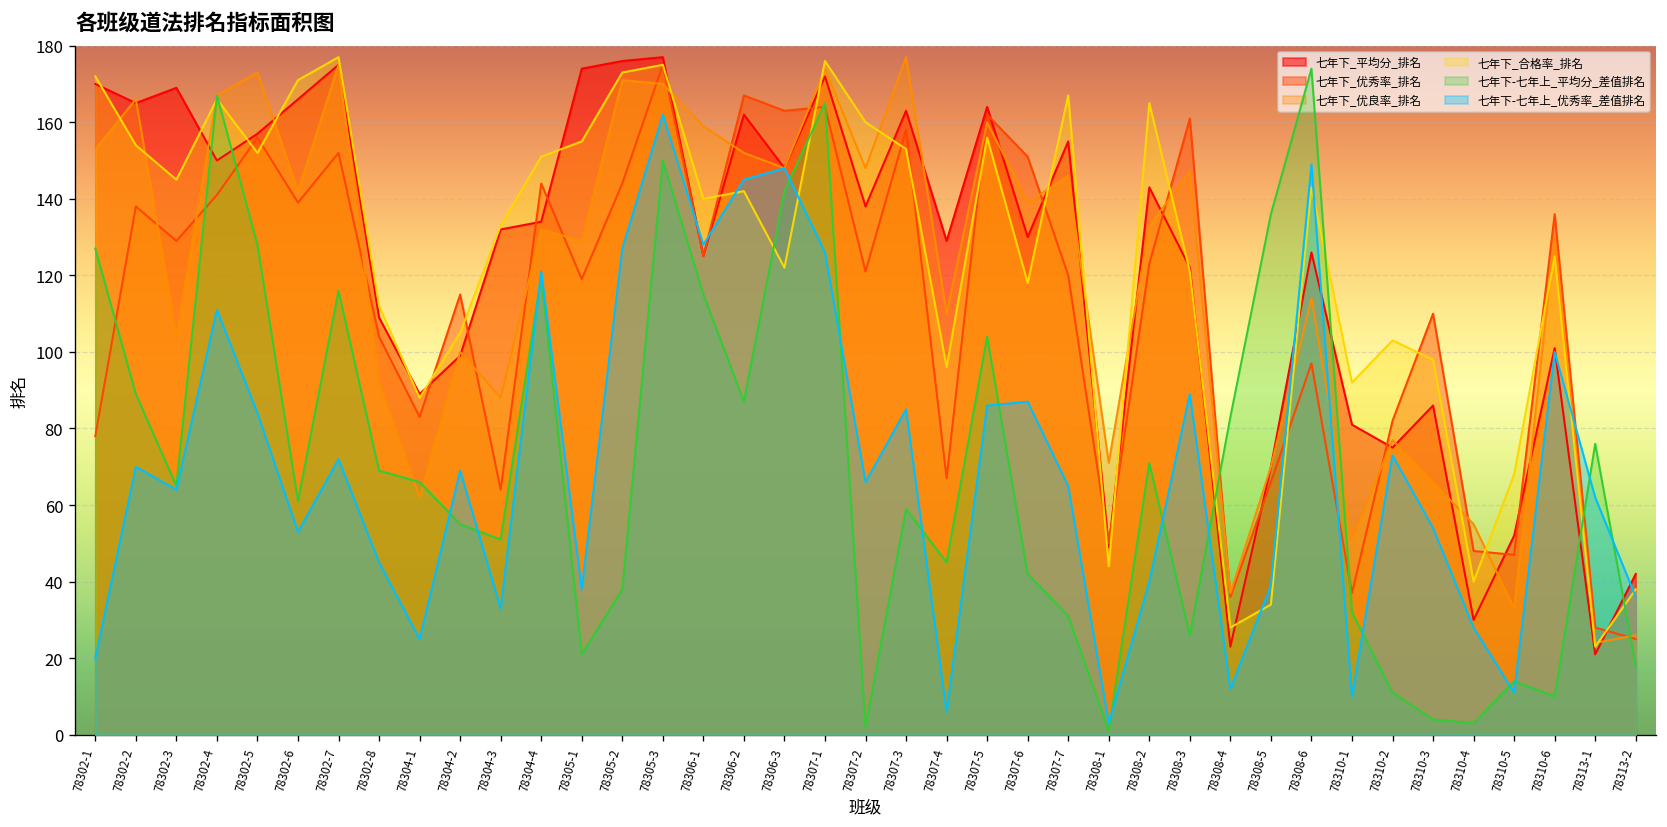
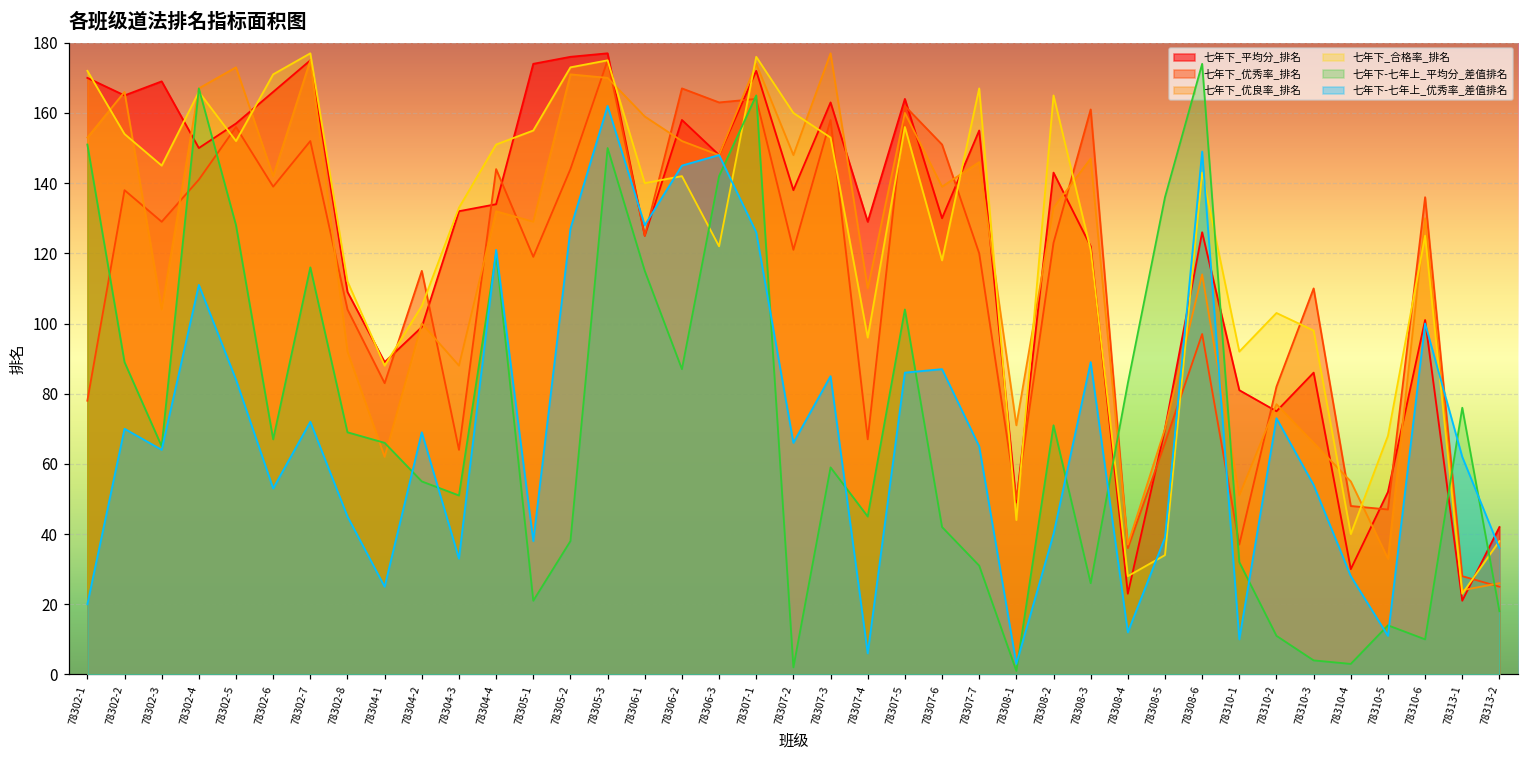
  {
    "七年下_平均分_排名": {
      "78302-1": 170,
      "78302-2": 165,
      "78302-3": 169,
      "78302-4": 150,
      "78302-5": 157,
      "78302-6": 166,
      "78302-8": 109,
      "78304-1": 89,
      "78304-2": 99,
      "78304-3": 132,
      "78304-4": 134,
      "78305-1": 174,
      "78305-2": 176,
      "78305-3": 177,
-     "78306-2": 162,
+     "78306-2": 158,
      "78307-1": 172,
      "78307-2": 138,
      "78307-3": 163,
      "78307-4": 129,
      "78307-5": 164,
      "78307-6": 130,
      "78307-7": 155,
      "78308-1": 49,
      "78308-2": 143,
      "78308-3": 122,
      "78308-4": 23,
      "78308-6": 126,
      "78310-1": 81,
      "78310-2": 75,
      "78310-3": 86,
      "78310-4": 30,
      "78310-5": 52,
      "78310-6": 101,
      "78313-1": 21,
      "78313-2": 42
    },
    "七年下_优秀率_排名": {
      "78302-1": 78,
      "78302-2": 138,
      "78302-3": 129,
      "78302-4": 141,
      "78302-5": 156,
      "78302-6": 139,
      "78302-7": 152,
      "78302-8": 104,
      "78304-1": 83,
      "78304-2": 115,
      "78304-3": 64,
      "78304-4": 144,
      "78305-1": 119,
      "78305-2": 144,
      "78306-2": 167,
      "78306-3": 163,
      "78307-1": 164,
      "78307-2": 121,
      "78307-3": 158,
      "78307-4": 67,
      "78307-5": 162,
      "78307-6": 151,
      "78307-7": 120,
      "78308-1": 50,
      "78308-2": 123,
      "78308-3": 161,
      "78308-4": 36,
      "78308-5": 66,
      "78308-6": 97,
      "78310-1": 37,
      "78310-2": 82,
      "78310-3": 110,
      "78310-4": 48,
      "78310-5": 47,
      "78310-6": 136,
      "78313-1": 28,
      "78313-2": 25
    },
    "七年下-七年上_平均分_差值排名": {
-     "78302-1": 127,
+     "78302-1": 151,
      "78302-2": 89,
      "78302-3": 65,
      "78302-5": 128,
-     "78302-6": 61,
+     "78302-6": 67,
      "78302-7": 116,
      "78302-8": 69,
      "78304-1": 66,
      "78304-2": 55,
      "78304-3": 51,
      "78304-4": 120,
      "78305-1": 21,
      "78305-2": 38,
      "78305-3": 150,
      "78306-1": 115,
      "78306-2": 87,
      "78306-3": 142,
      "78307-1": 165,
      "78307-2": 2,
      "78307-3": 59,
      "78307-4": 45,
      "78307-5": 104,
      "78307-6": 42,
      "78307-7": 31,
      "78308-1": 1,
      "78308-2": 71,
      "78308-3": 26,
      "78308-4": 83,
      "78308-5": 136,
      "78310-1": 32,
      "78310-2": 11,
      "78310-3": 4,
      "78310-4": 3,
      "78310-5": 14,
      "78310-6": 10,
      "78313-1": 76,
      "78313-2": 18
    },
    "七年下-七年上_优秀率_差值排名": {
      "78302-1": 20,
      "78302-2": 70,
      "78302-3": 64,
      "78302-4": 111,
      "78302-5": 84,
      "78302-6": 53,
      "78302-7": 72,
      "78302-8": 45,
      "78304-1": 25,
      "78304-2": 69,
      "78304-3": 33,
      "78304-4": 121,
      "78305-1": 38,
      "78305-2": 127,
      "78305-3": 162,
      "78306-1": 128,
      "78306-2": 145,
      "78307-1": 126,
      "78307-2": 66,
      "78307-3": 85,
      "78307-4": 6,
      "78307-5": 86,
      "78307-6": 87,
      "78307-7": 65,
      "78308-1": 3,
      "78308-2": 40,
      "78308-3": 89,
      "78308-4": 12,
      "78308-5": 39,
      "78308-6": 149,
      "78310-1": 10,
      "78310-2": 73,
      "78310-3": 54,
      "78310-4": 28,
      "78310-5": 11,
      "78310-6": 100,
      "78313-1": 62,
      "78313-2": 36
    }
  }
